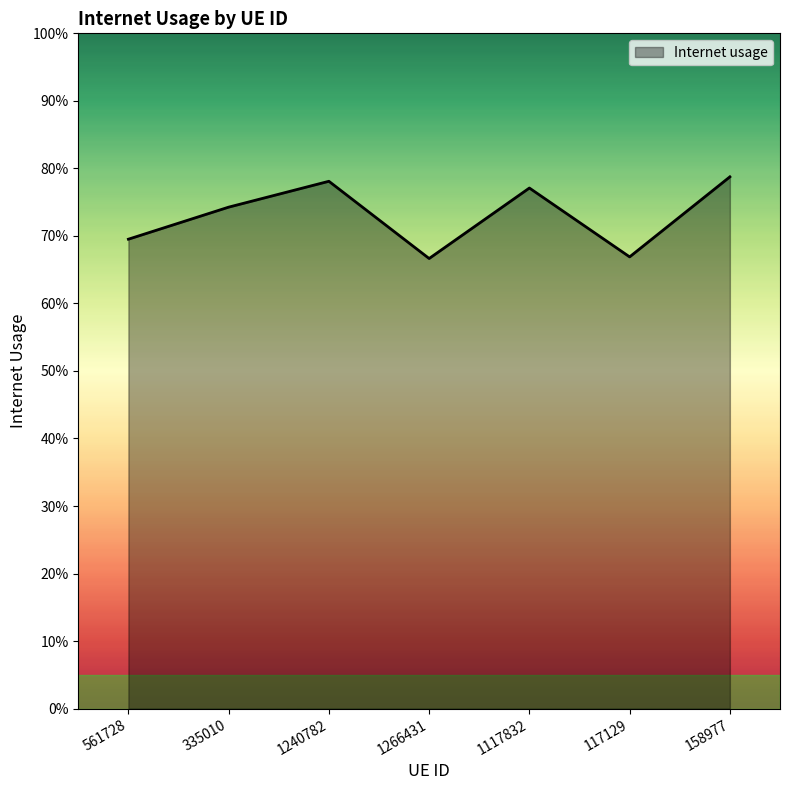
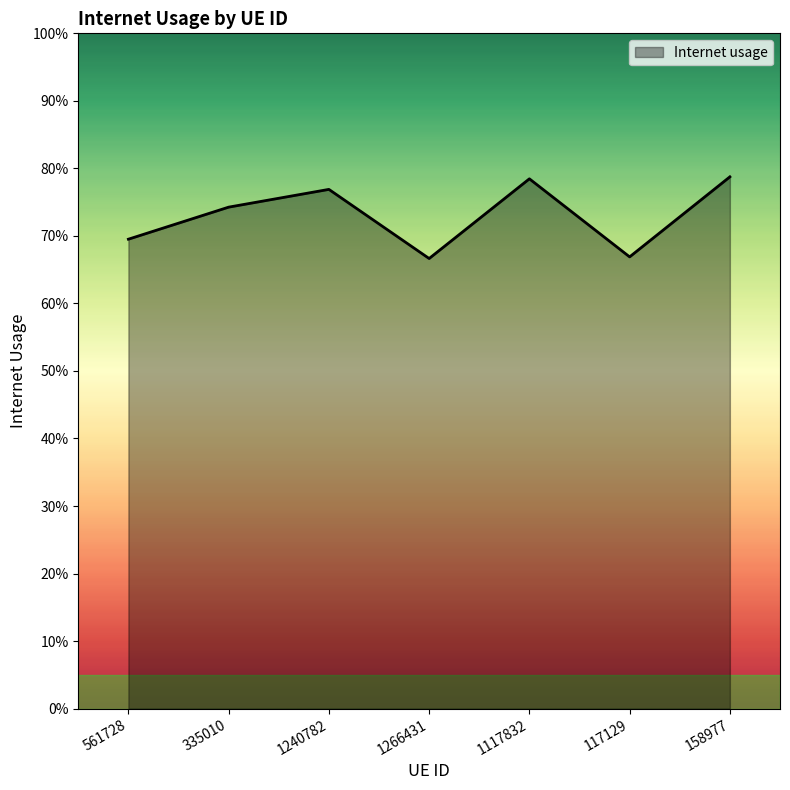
  {
    "561728": "70%",
    "335010": "74%",
-   "1240782": "78%",
+   "1240782": "77%",
    "1266431": "67%",
-   "1117832": "77%",
+   "1117832": "78%",
    "117129": "67%",
    "158977": "79%"
  }
